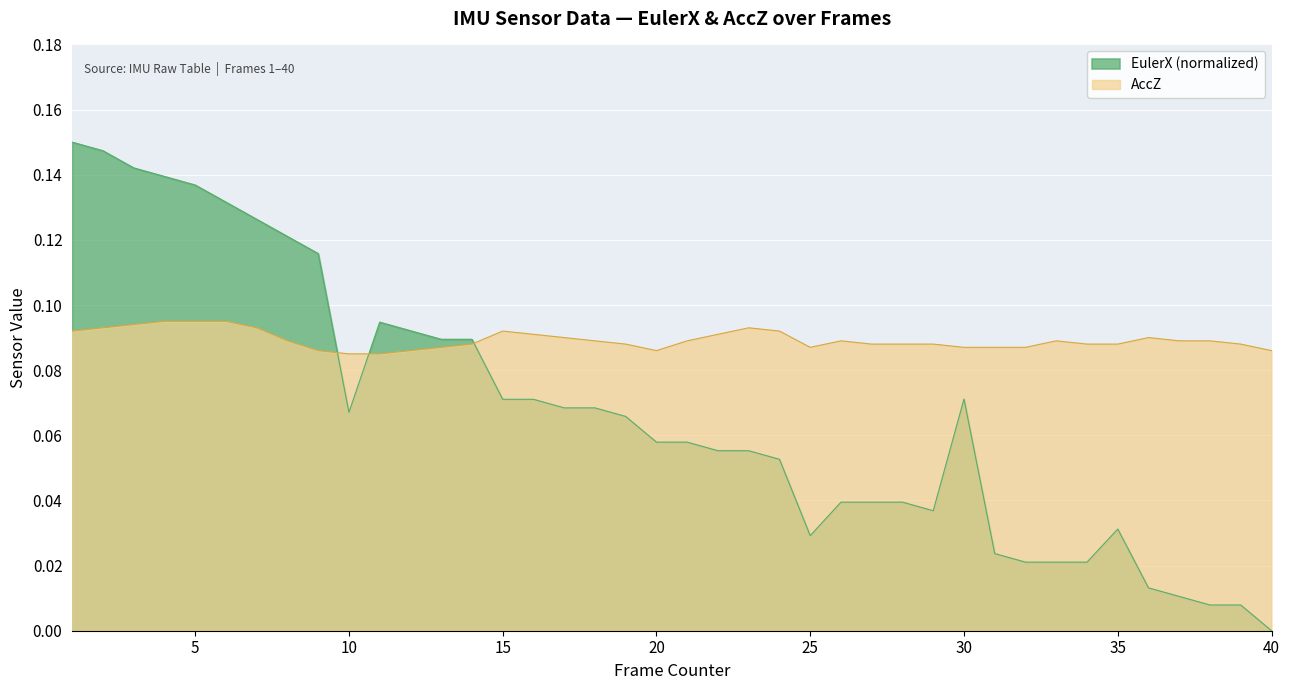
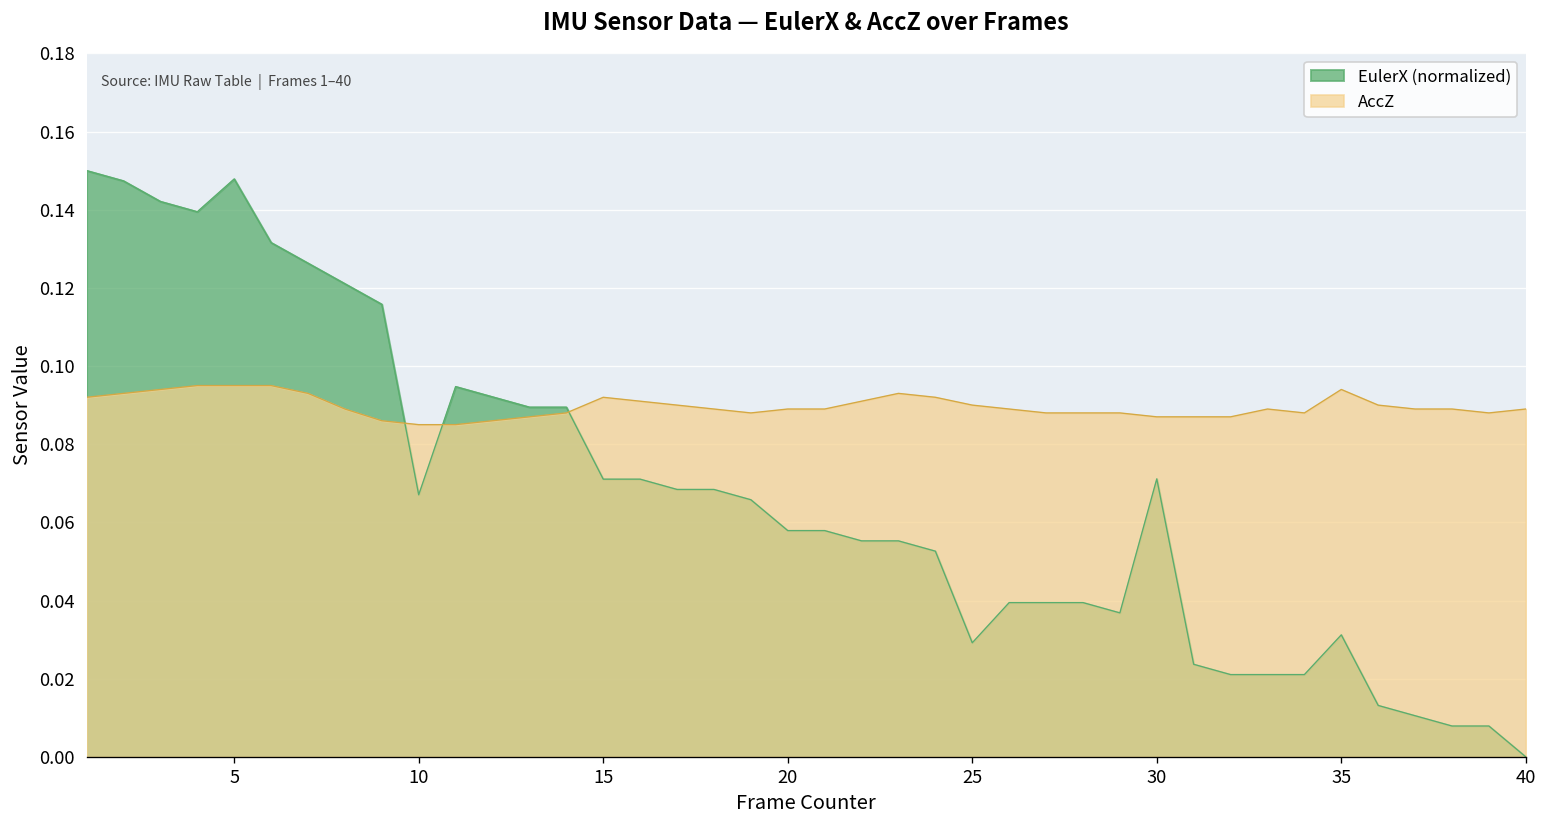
  {
    "EulerX (normalized)": {
-     "5": 0.137,
+     "5": 0.148,
      "10": 0.067,
      "15": 0.071,
      "20": 0.058,
      "25": 0.029,
      "30": 0.071,
      "35": 0.031,
      "40": 0.000
    },
    "AccZ": {
      "5": 0.095,
      "10": 0.085,
      "15": 0.092,
-     "20": 0.086,
-     "25": 0.087,
+     "20": 0.089,
+     "25": 0.090,
      "30": 0.087,
-     "35": 0.088,
-     "40": 0.086
+     "35": 0.094,
+     "40": 0.089
    }
  }
